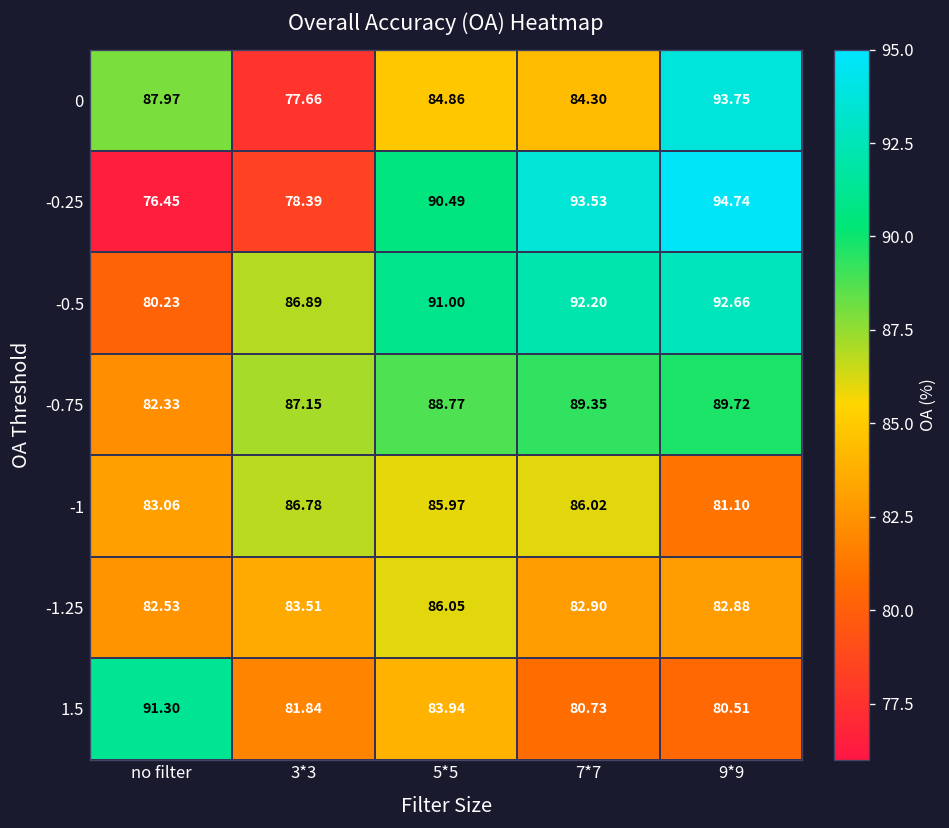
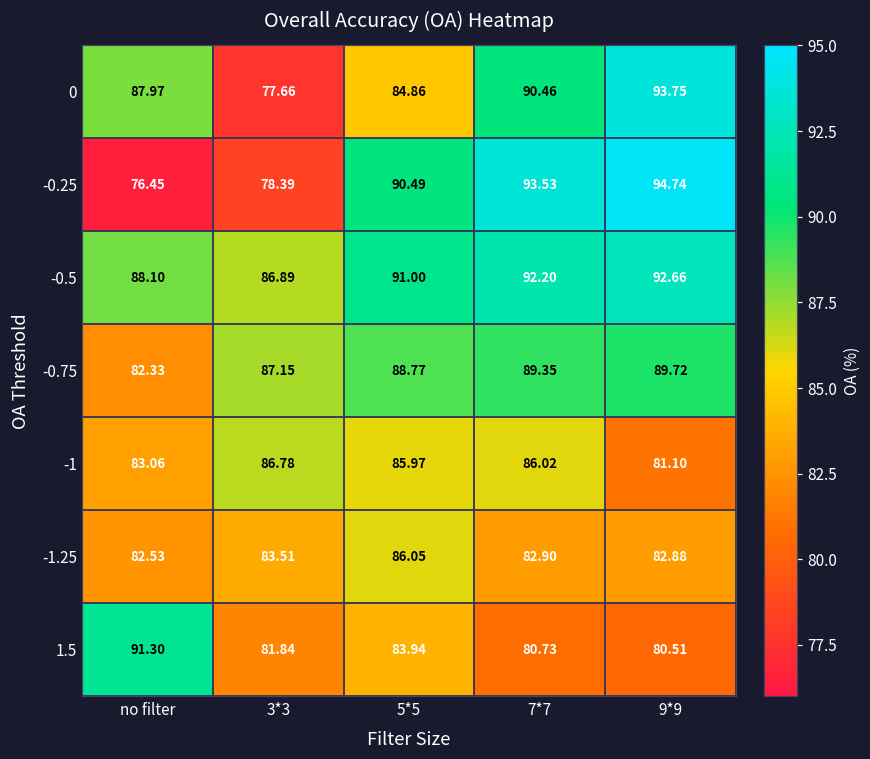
  {
    "0": {
      "no filter": 87.97,
      "3*3": 77.66,
      "5*5": 84.86,
-     "7*7": 84.30,
+     "7*7": 90.46,
      "9*9": 93.75
    },
    "-0.25": {
      "no filter": 76.45,
      "3*3": 78.39,
      "5*5": 90.49,
      "7*7": 93.53,
      "9*9": 94.74
    },
    "-0.5": {
-     "no filter": 80.23,
+     "no filter": 88.10,
      "3*3": 86.89,
      "5*5": 91.00,
      "7*7": 92.20,
      "9*9": 92.66
    },
    "-0.75": {
      "no filter": 82.33,
      "3*3": 87.15,
      "5*5": 88.77,
      "7*7": 89.35,
      "9*9": 89.72
    },
    "-1": {
      "no filter": 83.06,
      "3*3": 86.78,
      "5*5": 85.97,
      "7*7": 86.02,
      "9*9": 81.10
    },
    "-1.25": {
      "no filter": 82.53,
      "3*3": 83.51,
      "5*5": 86.05,
      "7*7": 82.90,
      "9*9": 82.88
    },
    "1.5": {
      "no filter": 91.30,
      "3*3": 81.84,
      "5*5": 83.94,
      "7*7": 80.73,
      "9*9": 80.51
    }
  }
